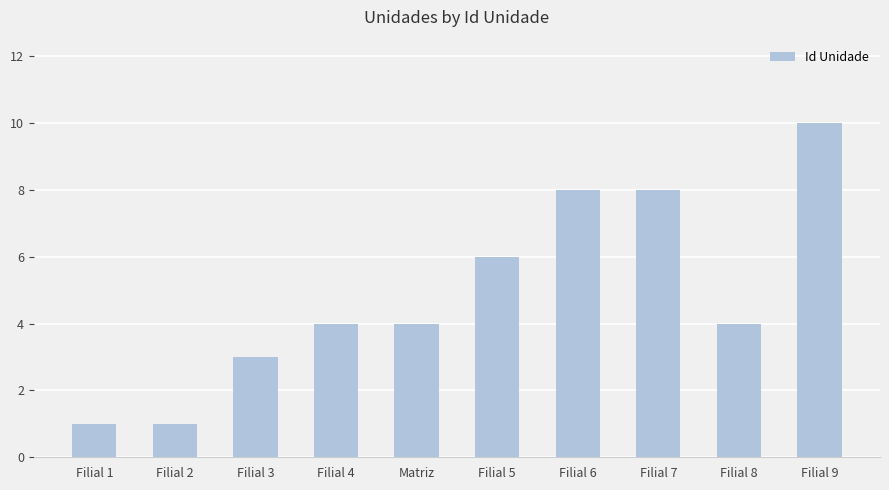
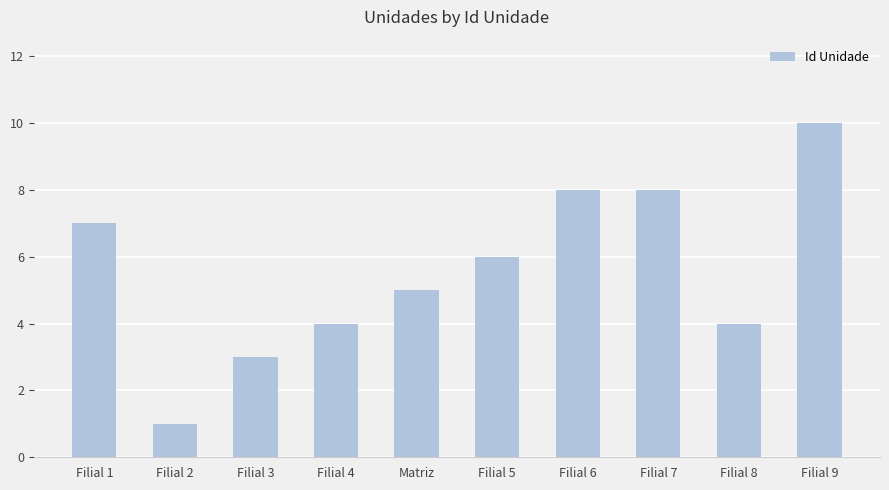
  {
-   "Filial 1": 1,
+   "Filial 1": 7,
    "Filial 2": 1,
    "Filial 3": 3,
    "Filial 4": 4,
-   "Matriz": 4,
+   "Matriz": 5,
    "Filial 5": 6,
    "Filial 6": 8,
    "Filial 7": 8,
    "Filial 8": 4,
    "Filial 9": 10
  }
